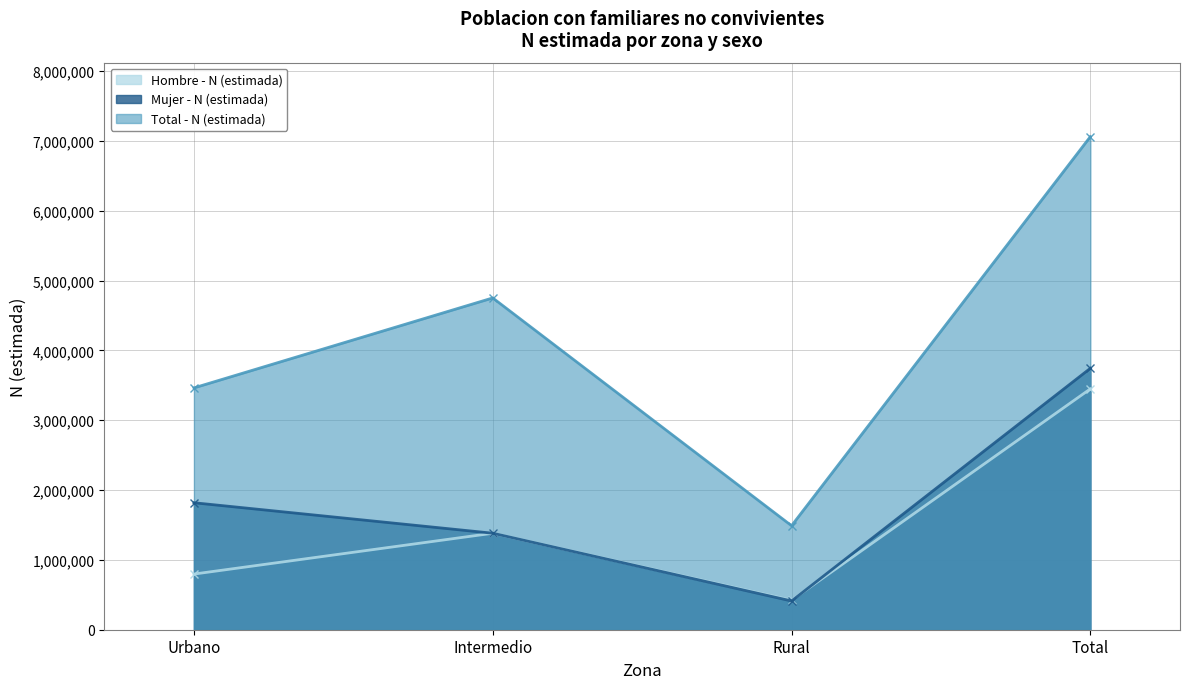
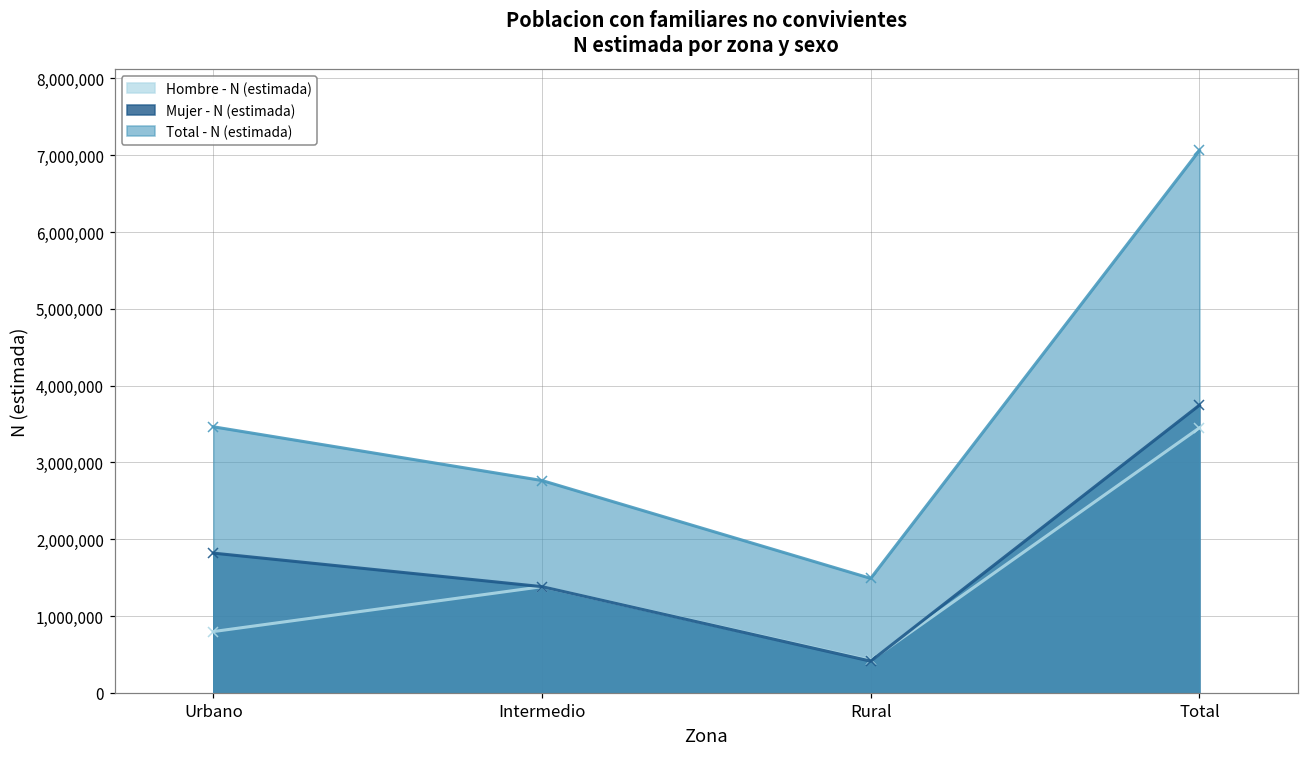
  {
    "Hombre - N (estimada)": {
      "Urbano": "800,000",
      "Total": "3,400,000"
    },
    "Mujer - N (estimada)": {
      "Urbano": "1,800,000",
      "Total": "3,700,000"
    },
    "Total - N (estimada)": {
      "Urbano": "3,500,000",
-     "Intermedio": "4,800,000",
+     "Intermedio": "2,800,000",
      "Rural": "1,500,000",
      "Total": "7,100,000"
    }
  }
